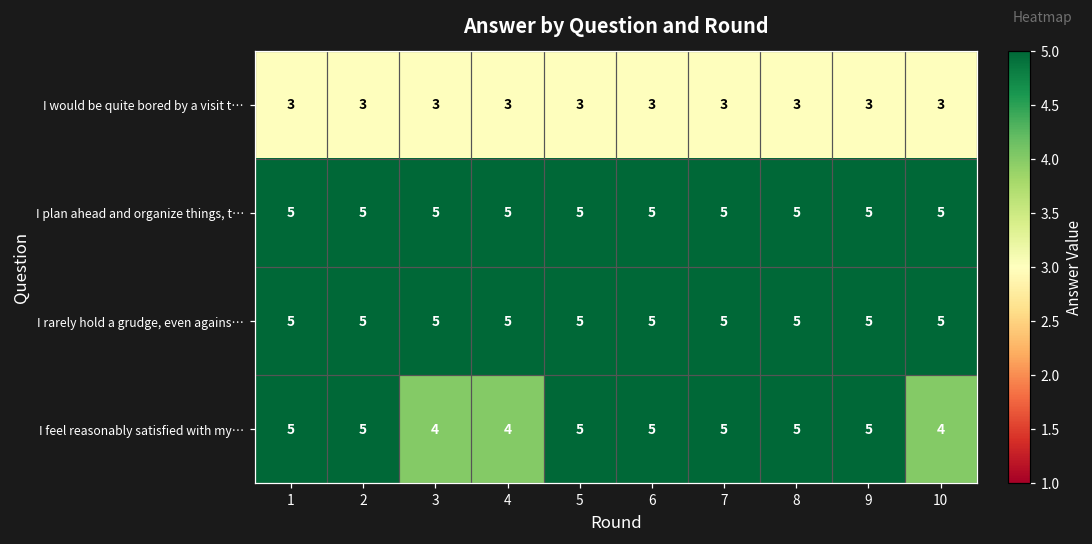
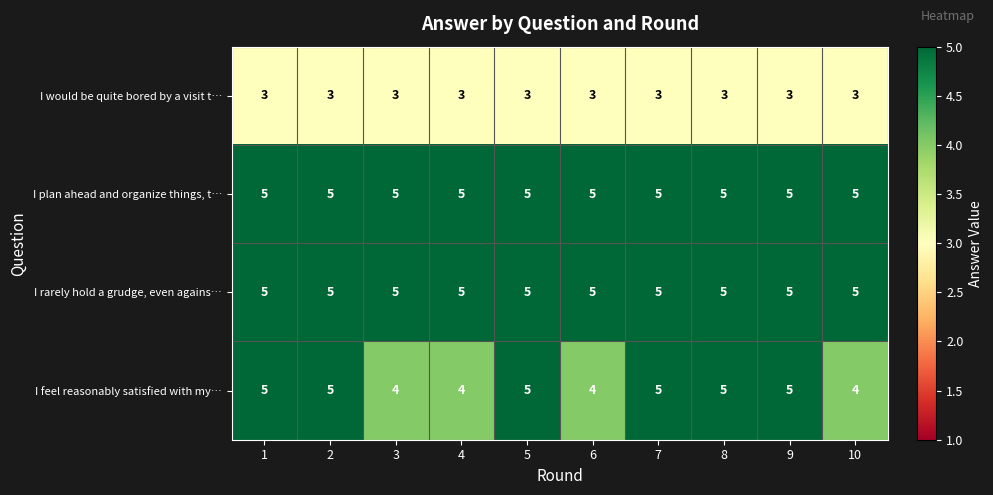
  {
    "I would be quite bored by a visit t…": {
      "1": 3,
      "2": 3,
      "3": 3,
      "4": 3,
      "5": 3,
      "6": 3,
      "7": 3,
      "8": 3,
      "9": 3,
      "10": 3
    },
    "I plan ahead and organize things, t…": {
      "1": 5,
      "2": 5,
      "3": 5,
      "4": 5,
      "5": 5,
      "6": 5,
      "7": 5,
      "8": 5,
      "9": 5,
      "10": 5
    },
    "I rarely hold a grudge, even agains…": {
      "1": 5,
      "2": 5,
      "3": 5,
      "4": 5,
      "5": 5,
      "6": 5,
      "7": 5,
      "8": 5,
      "9": 5,
      "10": 5
    },
    "I feel reasonably satisfied with my…": {
      "1": 5,
      "2": 5,
      "3": 4,
      "4": 4,
      "5": 5,
-     "6": 5,
+     "6": 4,
      "7": 5,
      "8": 5,
      "9": 5,
      "10": 4
    }
  }
